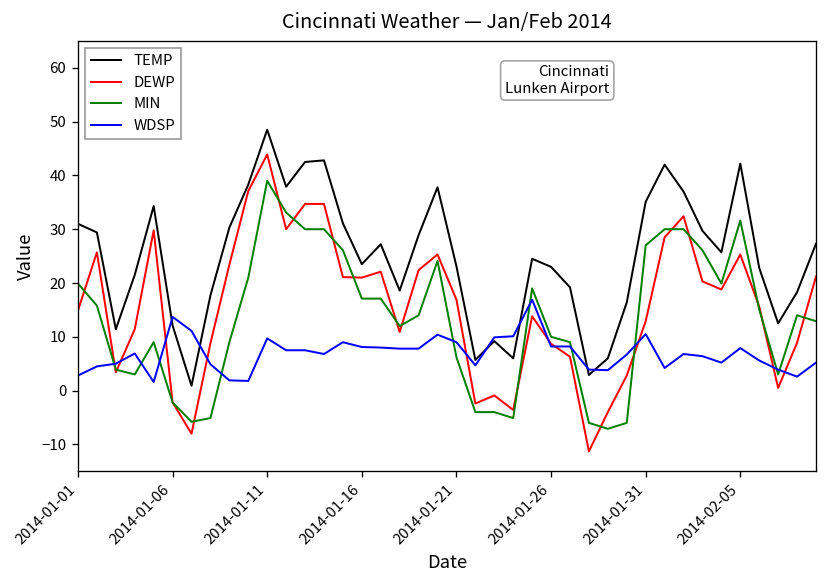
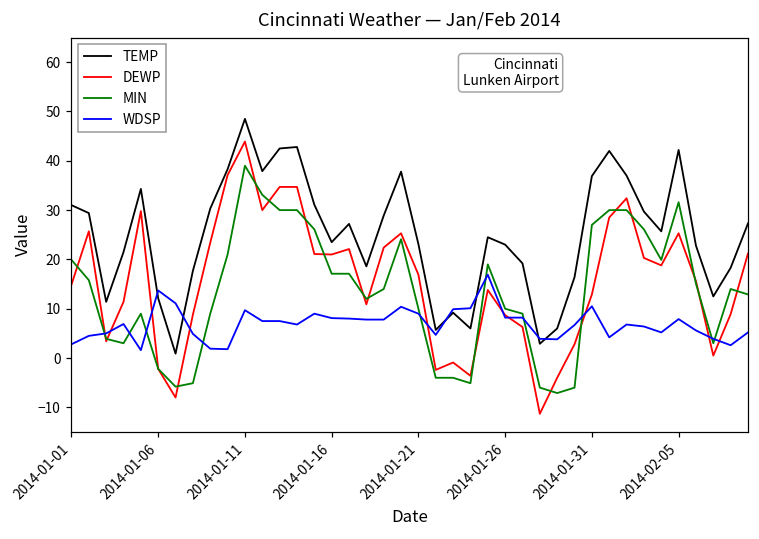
  {
    "TEMP": {
      "2014-01-01": 31,
      "2014-01-06": 12,
      "2014-01-11": 49,
      "2014-01-16": 24,
      "2014-01-21": 23,
      "2014-01-26": 23,
-     "2014-01-31": 35,
+     "2014-01-31": 37,
      "2014-02-05": 42
    },
    "DEWP": {
      "2014-01-01": 15,
      "2014-01-11": 44,
      "2014-01-16": 21,
      "2014-01-21": 17,
      "2014-01-31": 13,
      "2014-02-05": 25
    },
    "MIN": {
      "2014-01-01": 20,
      "2014-01-11": 39,
      "2014-01-16": 17,
-     "2014-01-21": 6,
+     "2014-01-21": 10,
      "2014-01-26": 10,
      "2014-01-31": 27,
      "2014-02-05": 32
    },
    "WDSP": {
      "2014-01-01": 3,
      "2014-01-06": 14,
      "2014-01-11": 10,
      "2014-01-16": 8,
      "2014-01-21": 9,
      "2014-01-31": 11,
      "2014-02-05": 8
    }
  }
